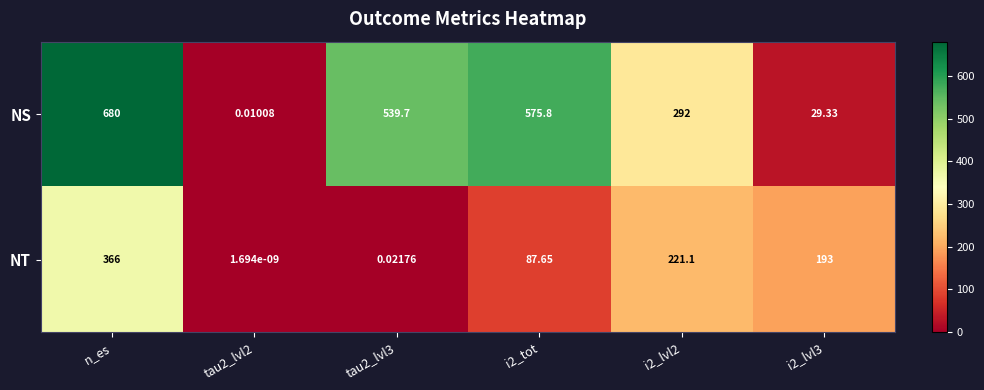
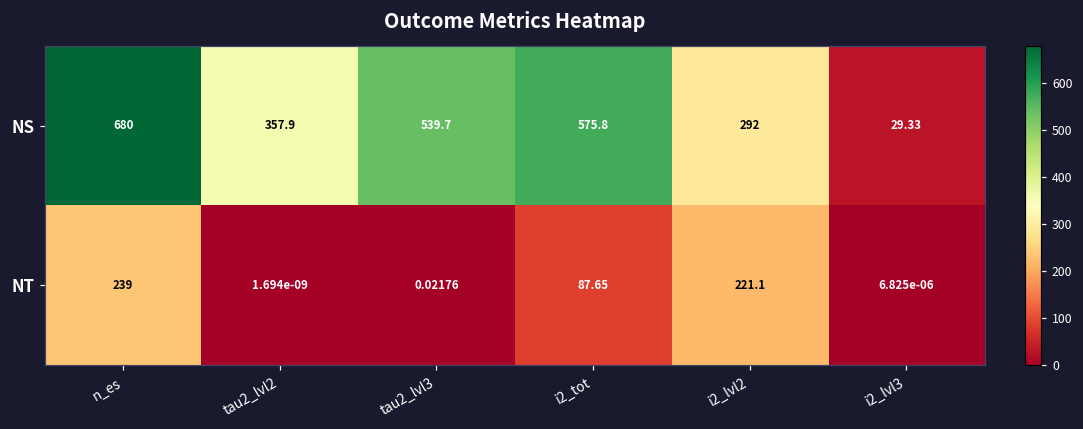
  {
    "NS": {
      "n_es": "680",
-     "tau2_lvl2": "0.01008",
+     "tau2_lvl2": "357.9",
      "tau2_lvl3": "539.7",
      "i2_tot": "575.8",
      "i2_lvl2": "292",
      "i2_lvl3": "29.33"
    },
    "NT": {
-     "n_es": "366",
+     "n_es": "239",
      "tau2_lvl2": "1.694e-09",
      "tau2_lvl3": "0.02176",
      "i2_tot": "87.65",
      "i2_lvl2": "221.1",
-     "i2_lvl3": "193"
+     "i2_lvl3": "6.825e-06"
    }
  }
